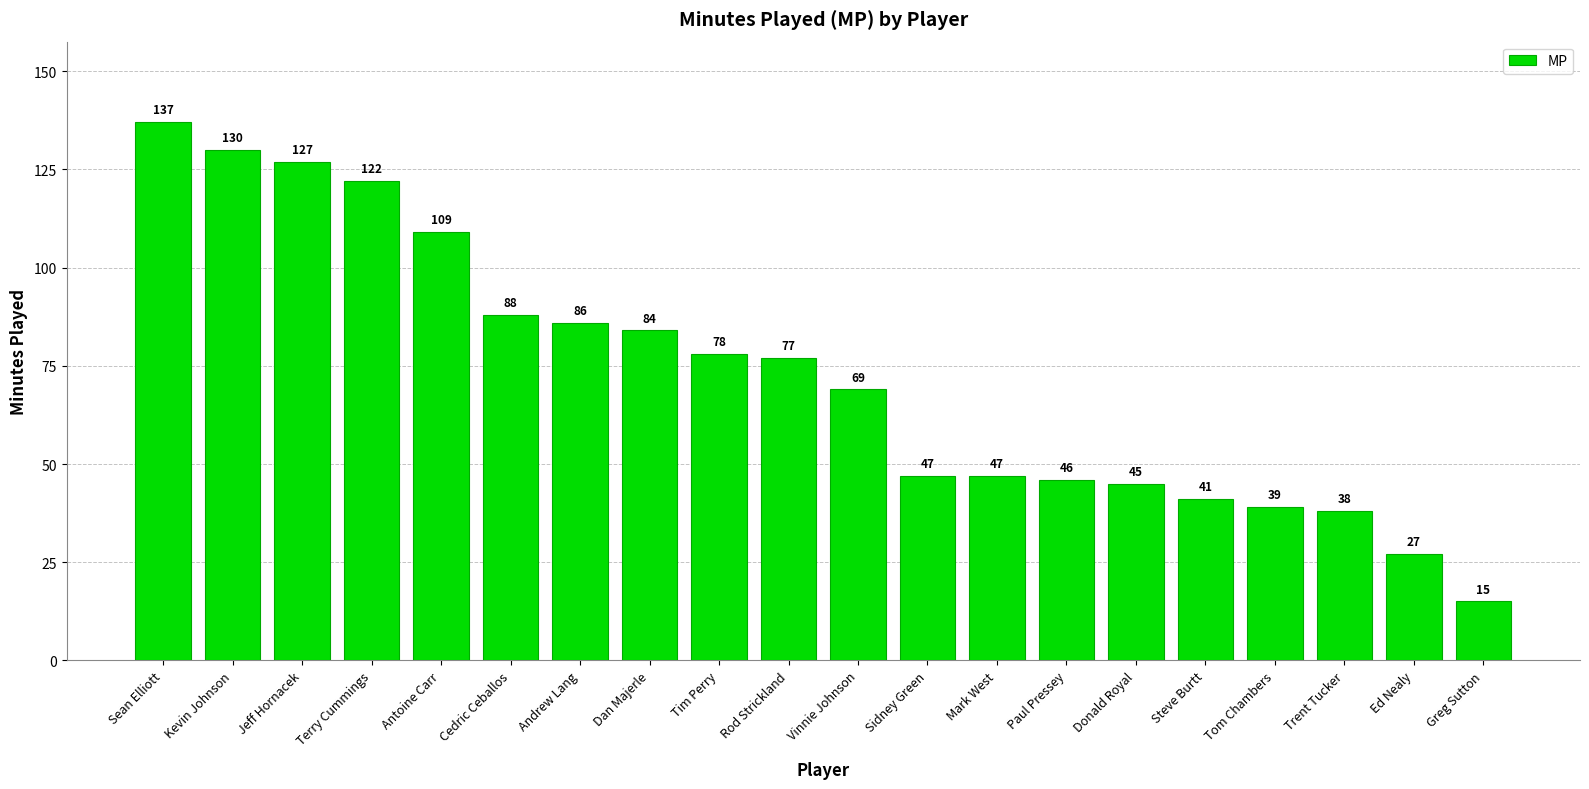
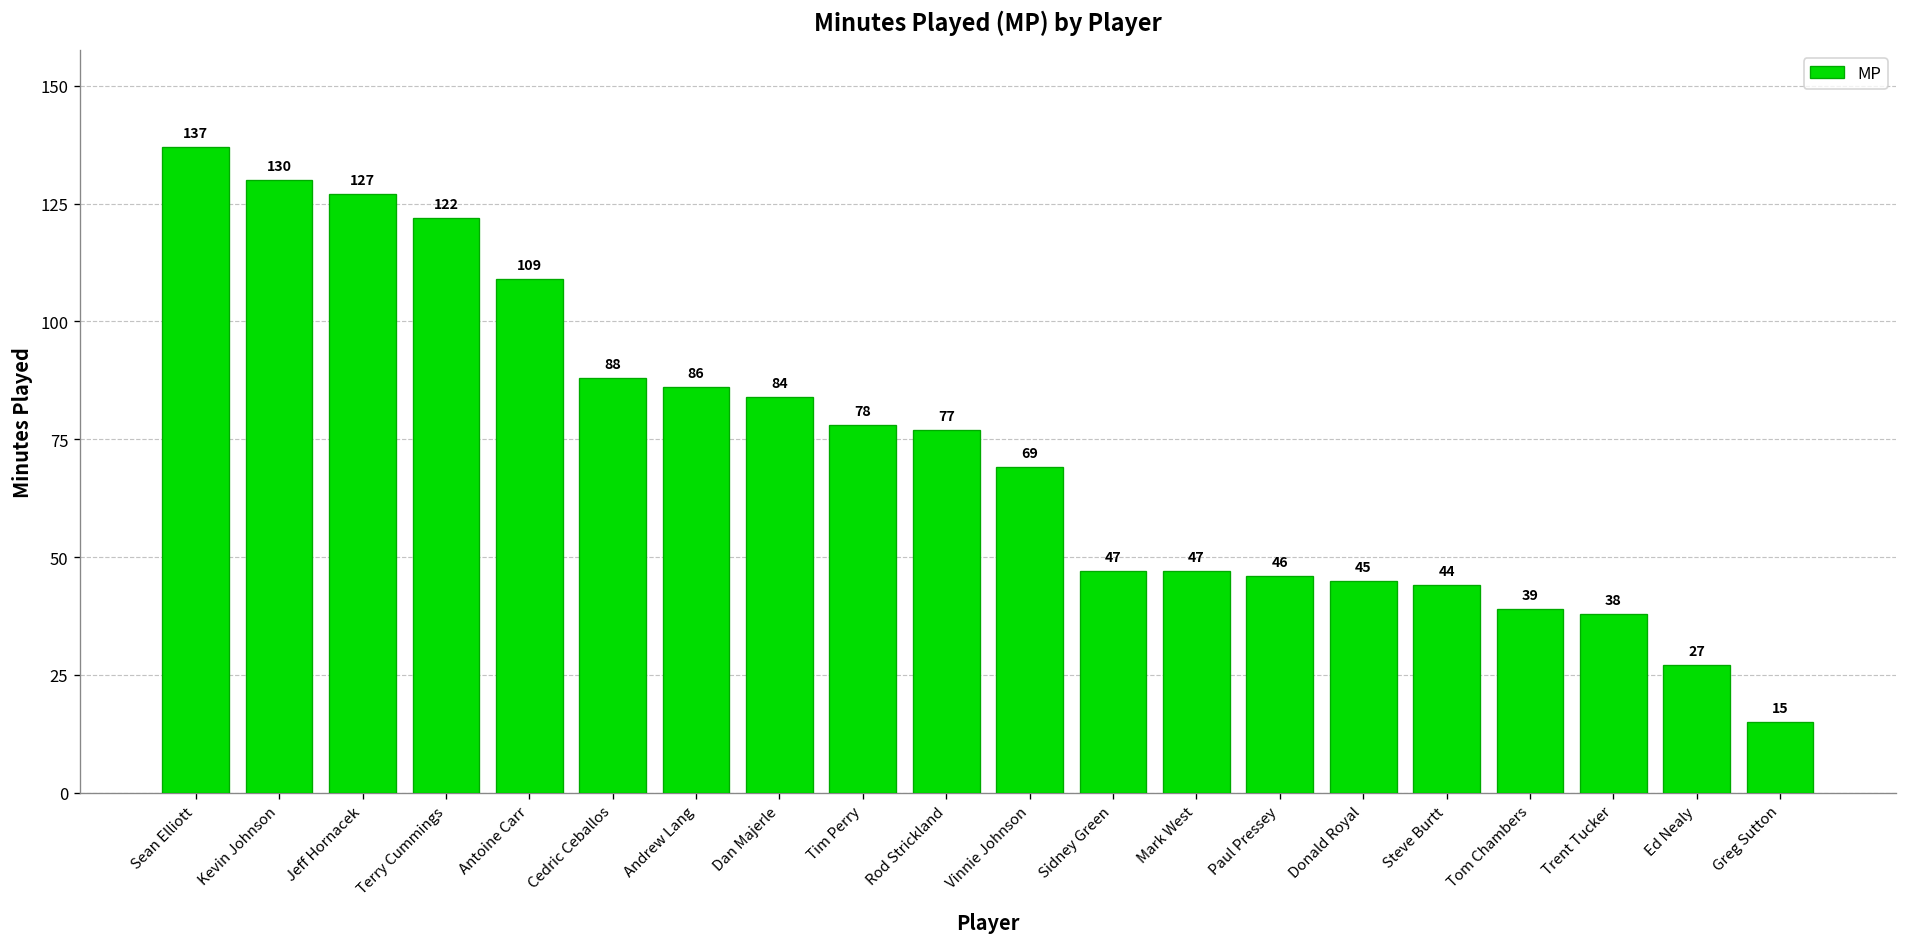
  {
    "Sean Elliott": 137,
    "Kevin Johnson": 130,
    "Jeff Hornacek": 127,
    "Terry Cummings": 122,
    "Antoine Carr": 109,
    "Cedric Ceballos": 88,
    "Andrew Lang": 86,
    "Dan Majerle": 84,
    "Tim Perry": 78,
    "Rod Strickland": 77,
    "Vinnie Johnson": 69,
    "Sidney Green": 47,
    "Mark West": 47,
    "Paul Pressey": 46,
    "Donald Royal": 45,
-   "Steve Burtt": 41,
+   "Steve Burtt": 44,
    "Tom Chambers": 39,
    "Trent Tucker": 38,
    "Ed Nealy": 27,
    "Greg Sutton": 15
  }
